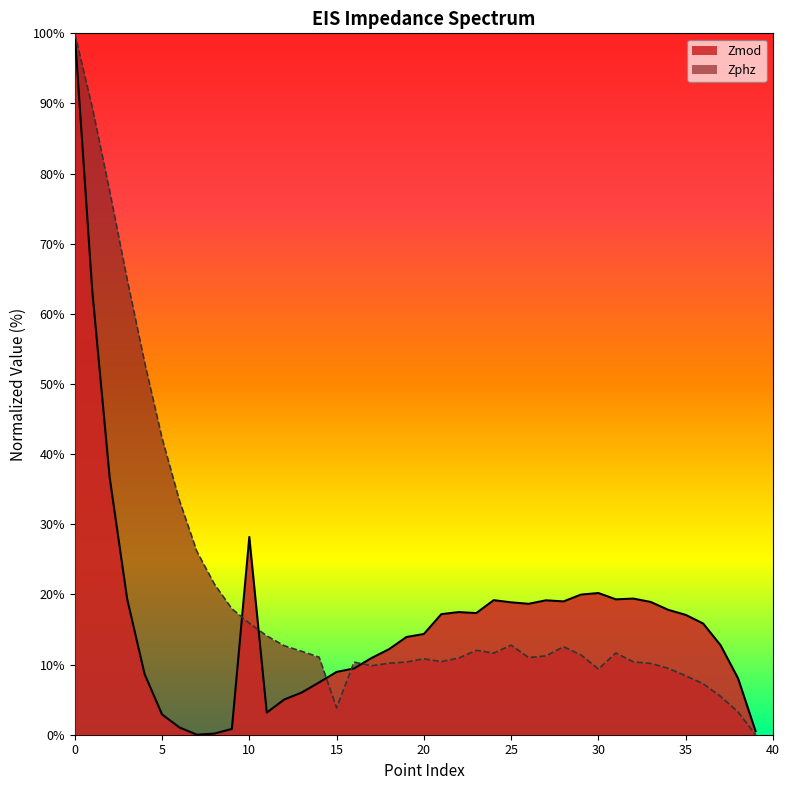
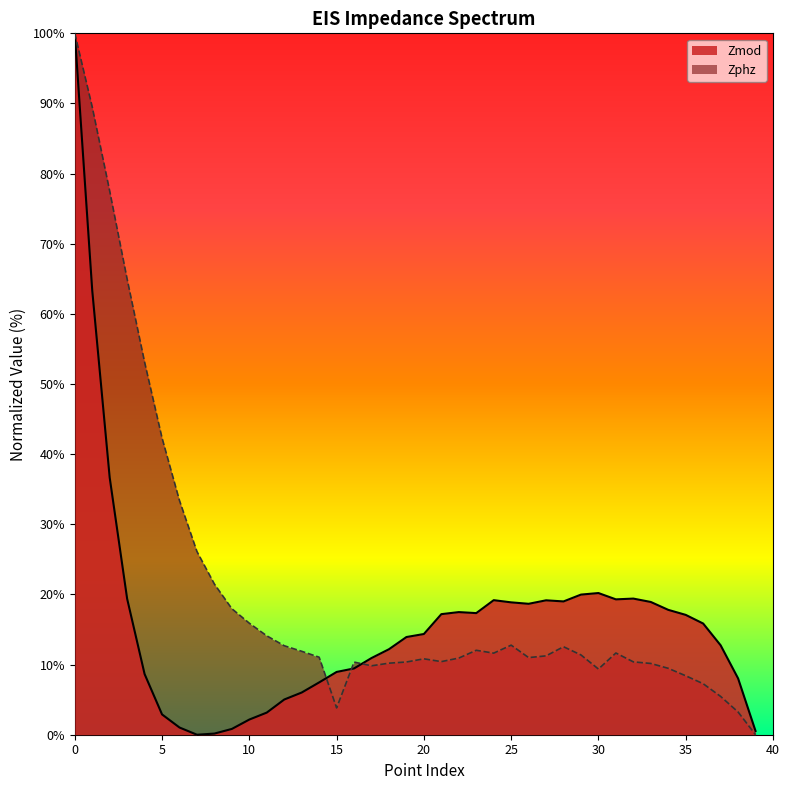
  {
    "Zmod": {
      "5": "3%",
-     "10": "28%",
+     "10": "2%",
      "15": "9%",
      "20": "14%",
      "25": "19%",
      "30": "20%",
      "35": "17%"
    },
    "Zphz": {
      "5": "42%",
      "10": "16%",
      "15": "4%",
      "20": "11%",
      "25": "13%",
      "30": "9%",
      "35": "8%"
    }
  }
